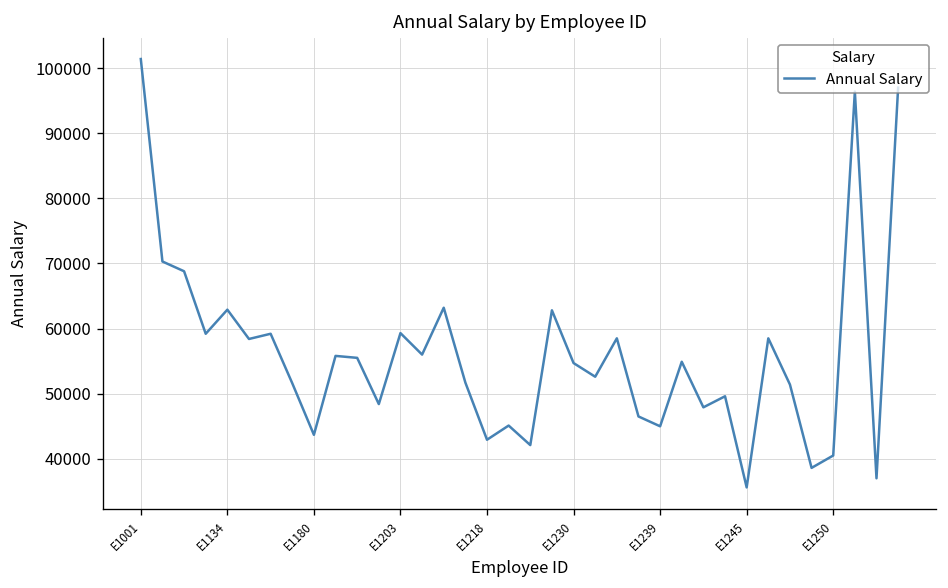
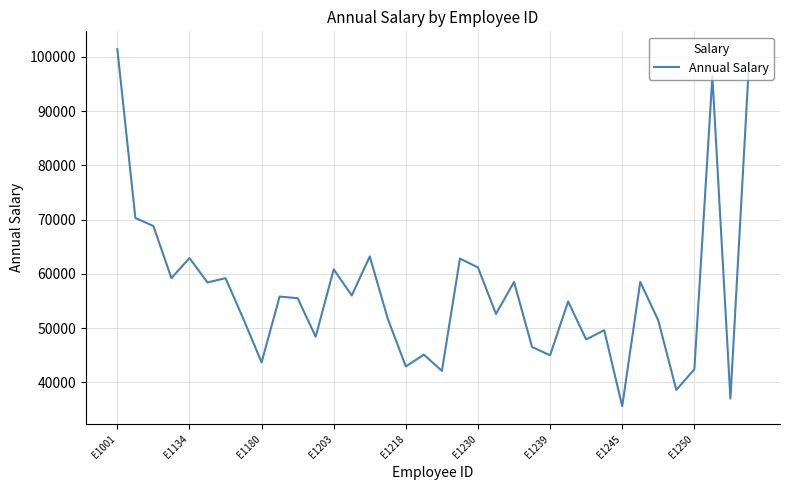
  {
    "E1001": 101000,
    "E1134": 63000,
    "E1180": 44000,
-   "E1203": 59000,
+   "E1203": 61000,
    "E1218": 43000,
-   "E1230": 55000,
+   "E1230": 61000,
    "E1239": 45000,
    "E1245": 36000,
-   "E1250": 41000
+   "E1250": 42000
  }
